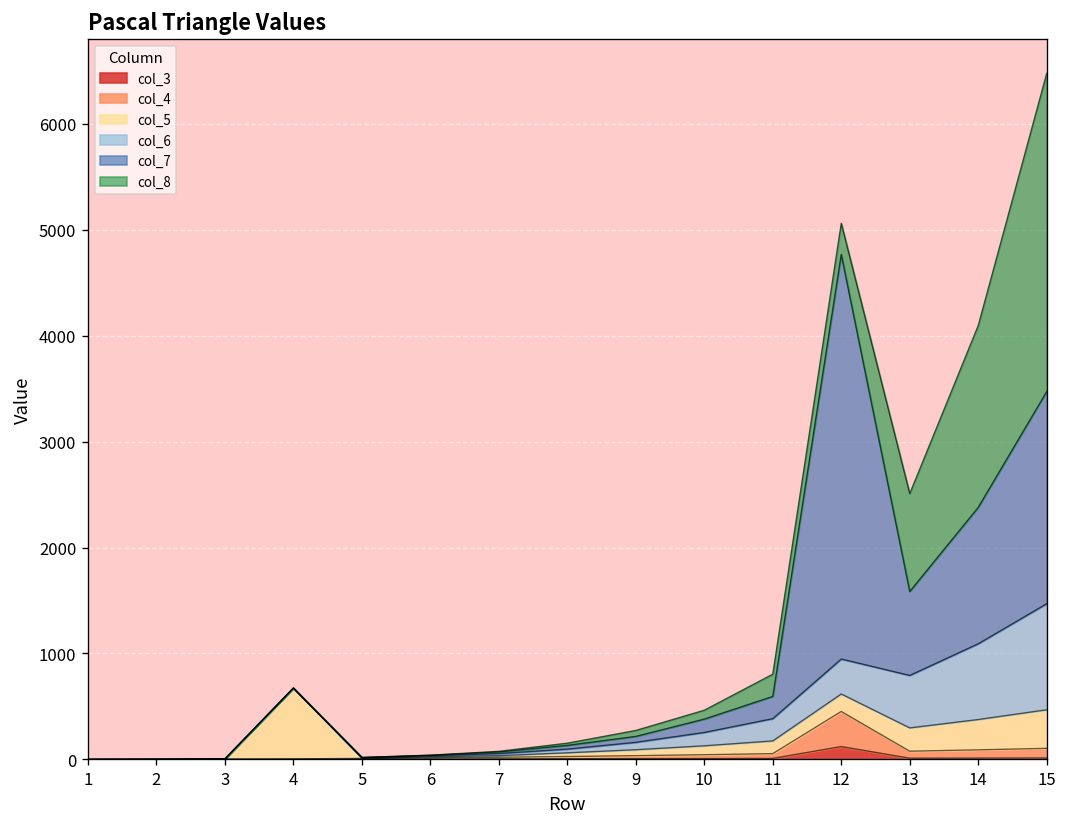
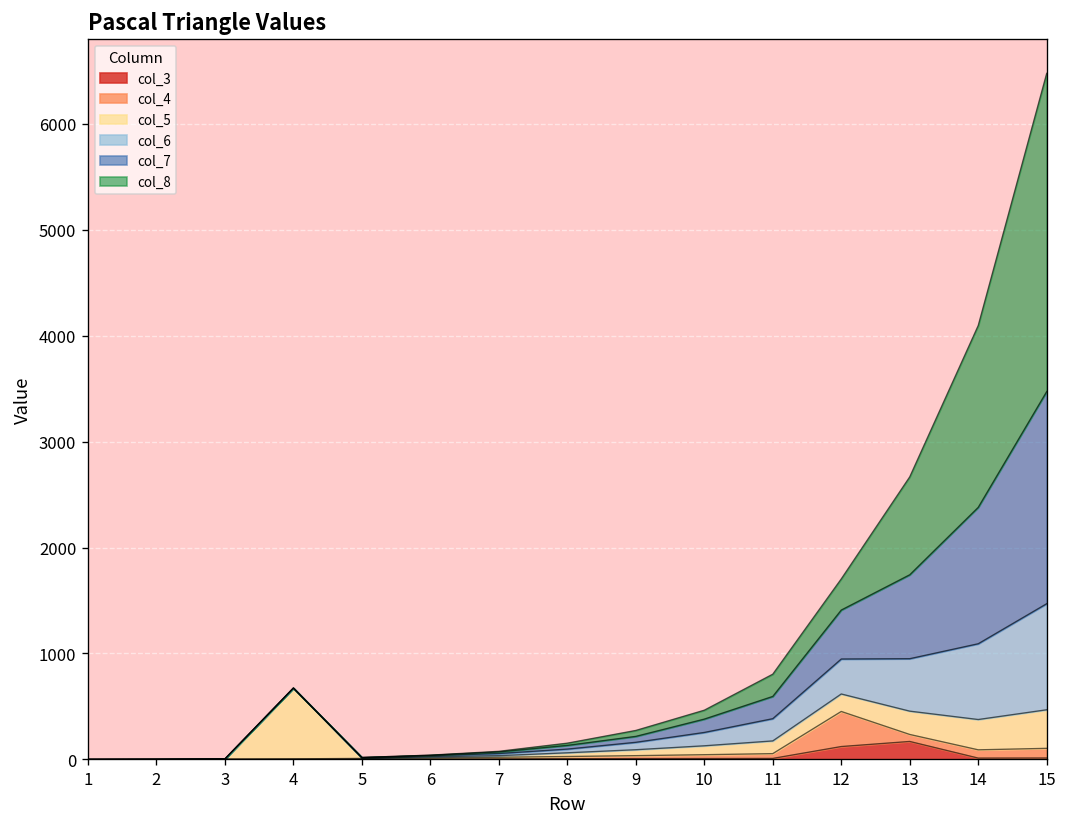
  {
    "col_3": {
      "10": 0,
      "11": 0,
      "12": 100,
-     "13": 0,
+     "13": 200,
      "14": 0,
      "15": 0
    },
    "col_4": {
      "10": 0,
      "11": 0,
      "12": 300,
      "13": 100,
      "14": 100,
      "15": 100
    },
    "col_5": {
      "8": 0,
      "9": 100,
      "10": 100,
      "11": 100,
      "12": 200,
      "13": 200,
      "14": 300,
      "15": 400
    },
    "col_6": {
      "8": 0,
      "9": 100,
      "10": 100,
      "11": 200,
      "12": 300,
      "13": 500,
      "14": 700,
      "15": 1000
    },
    "col_7": {
      "9": 100,
      "10": 100,
      "11": 200,
-     "12": 3800,
+     "12": 500,
      "13": 800,
      "14": 1300,
      "15": 2000
    },
    "col_8": {
      "9": 100,
      "10": 100,
      "11": 200,
      "12": 300,
      "13": 900,
      "14": 1700,
      "15": 3000
    }
  }
